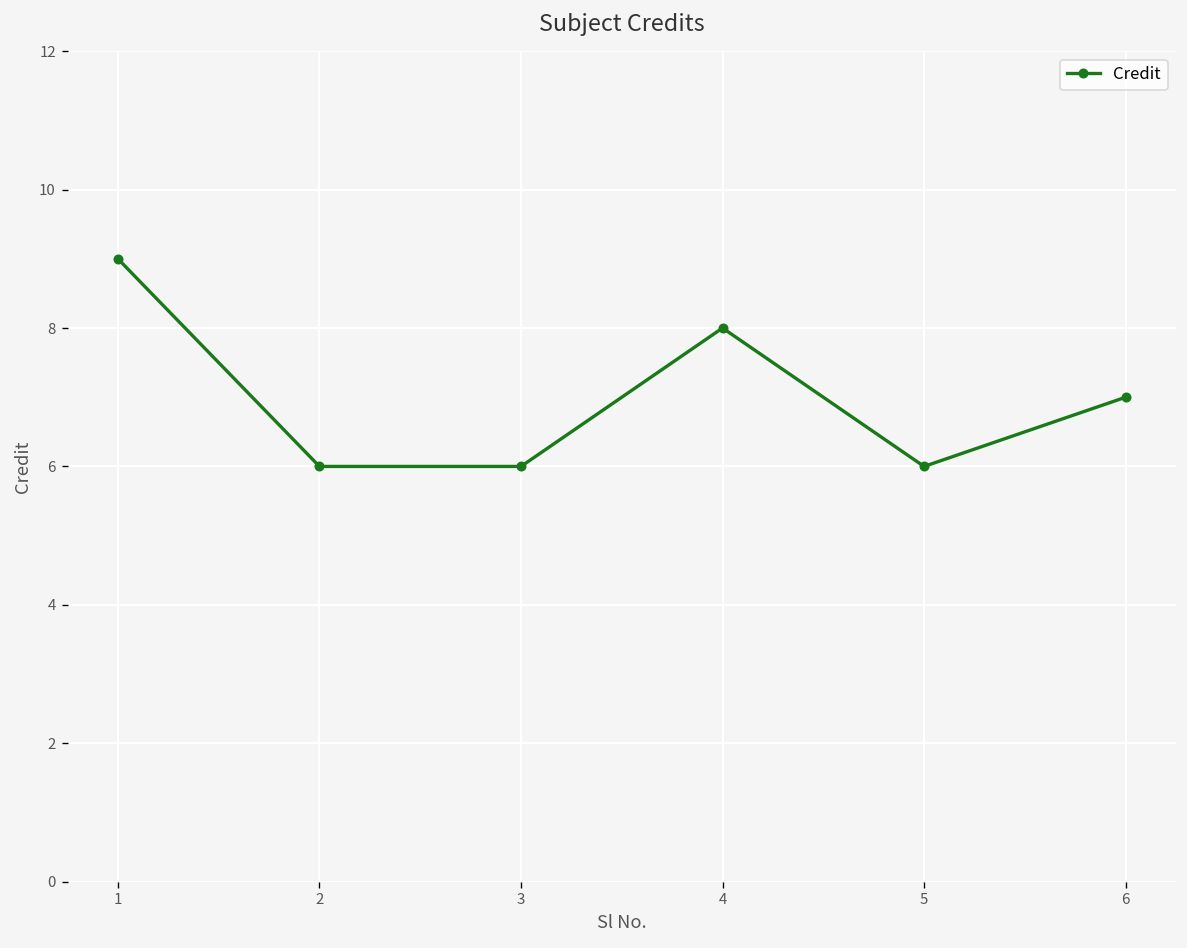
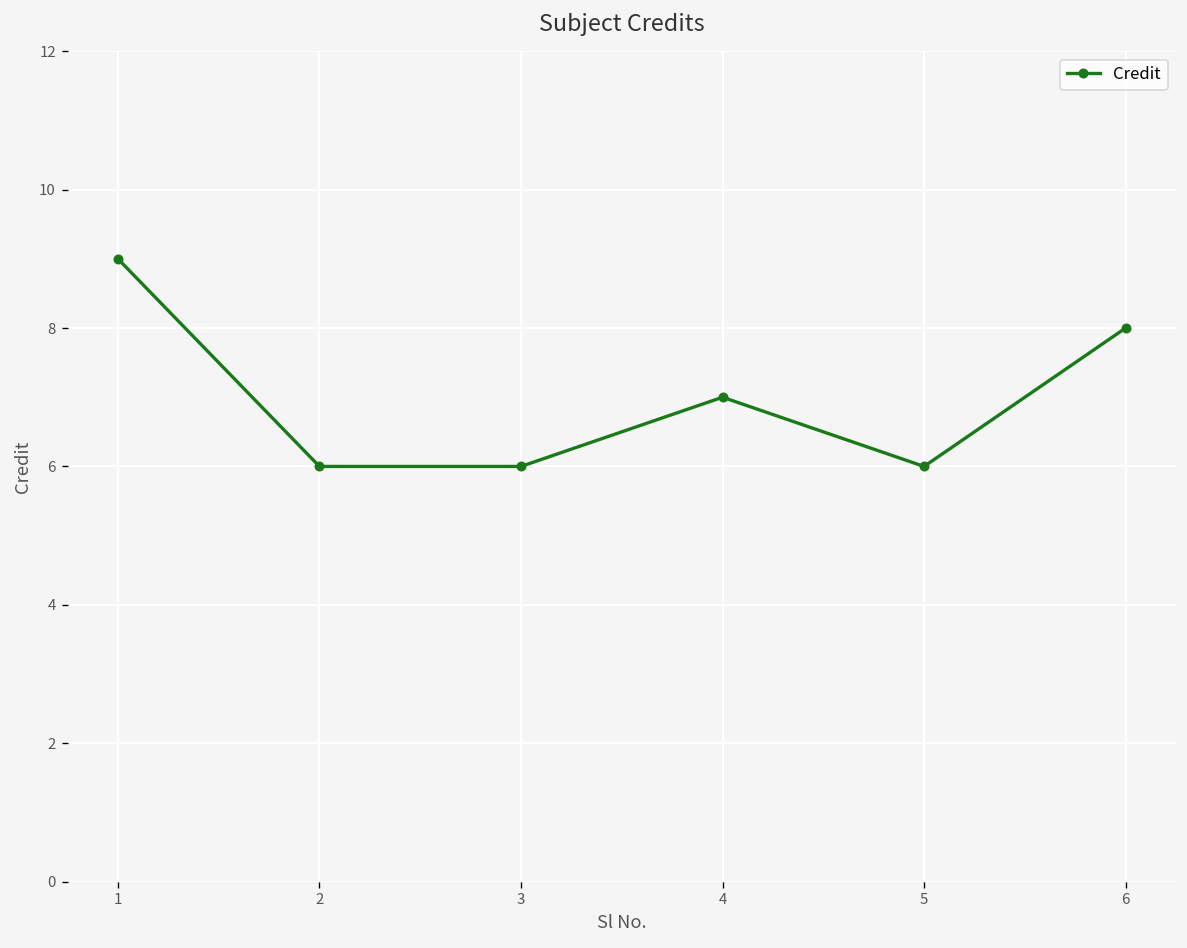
  {
    "1": 9,
    "2": 6,
    "3": 6,
-   "4": 8,
+   "4": 7,
    "5": 6,
-   "6": 7
+   "6": 8
  }
